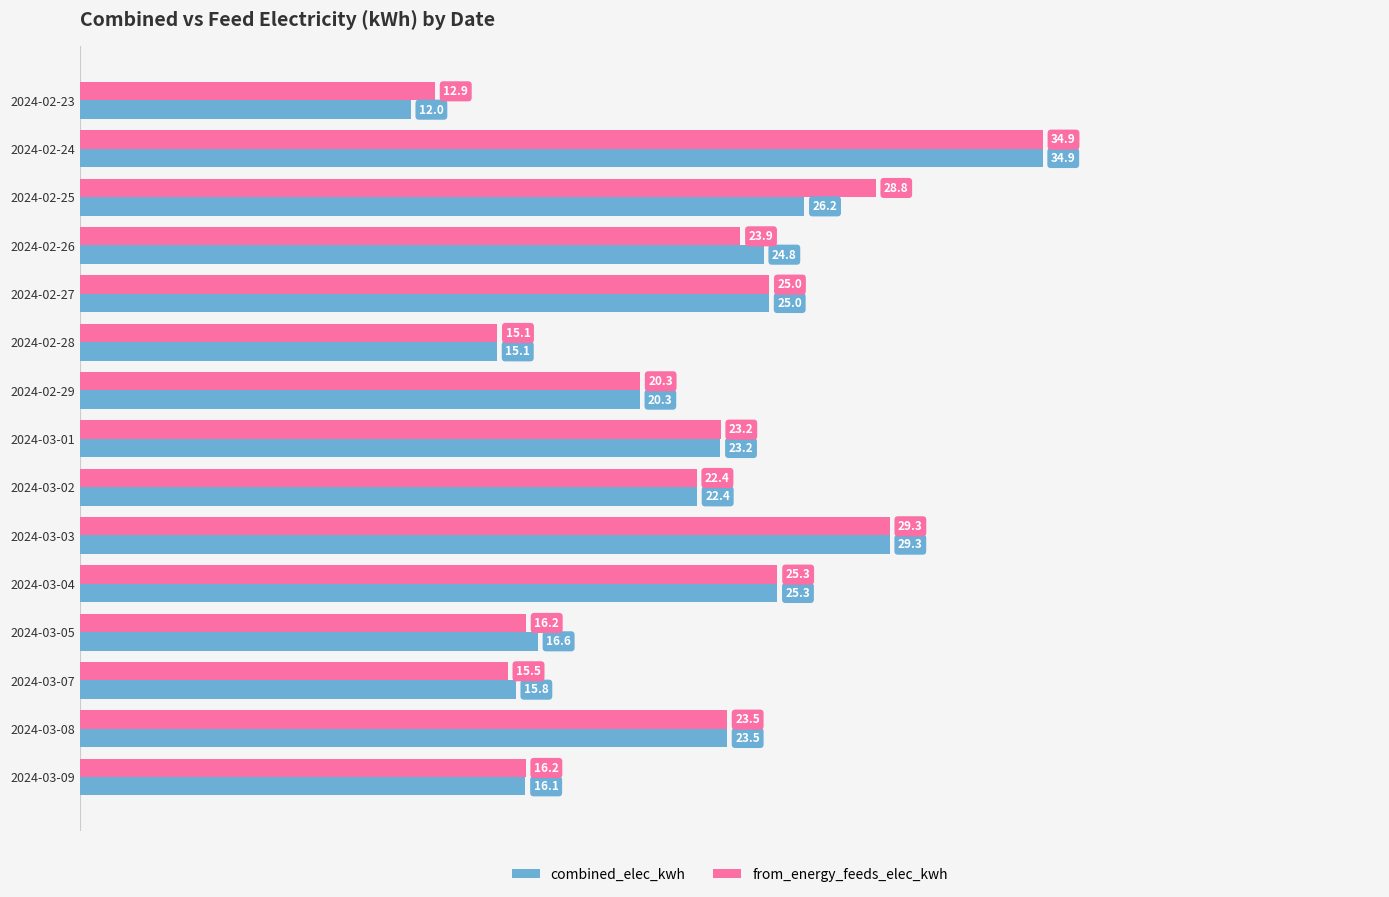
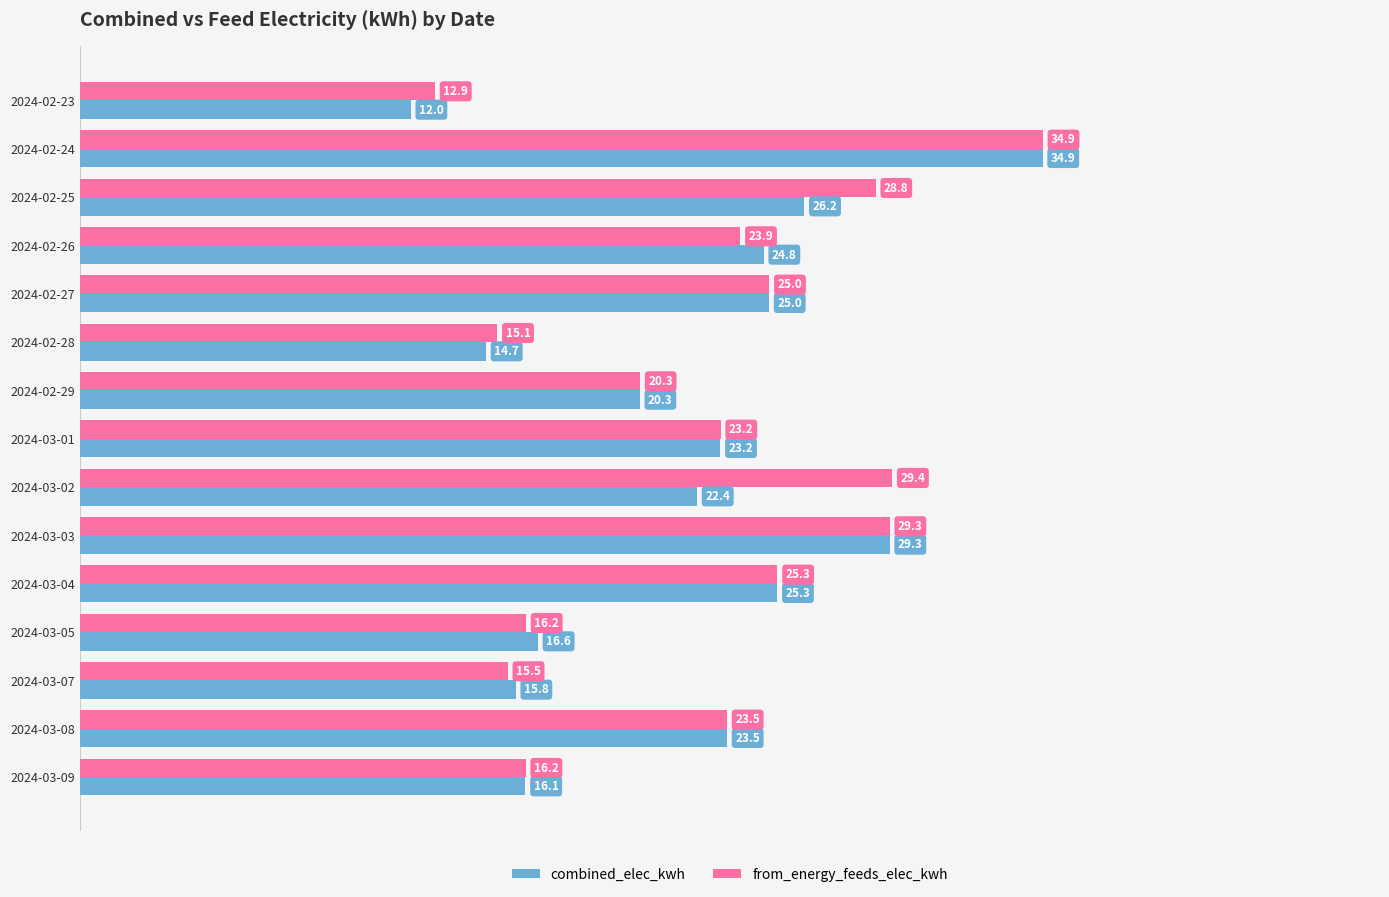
  {
    "combined_elec_kwh": {
-     "2024-02-28": 15.1
+     "2024-02-28": 14.7
    },
    "from_energy_feeds_elec_kwh": {
-     "2024-03-02": 22.4
+     "2024-03-02": 29.4
    }
  }
